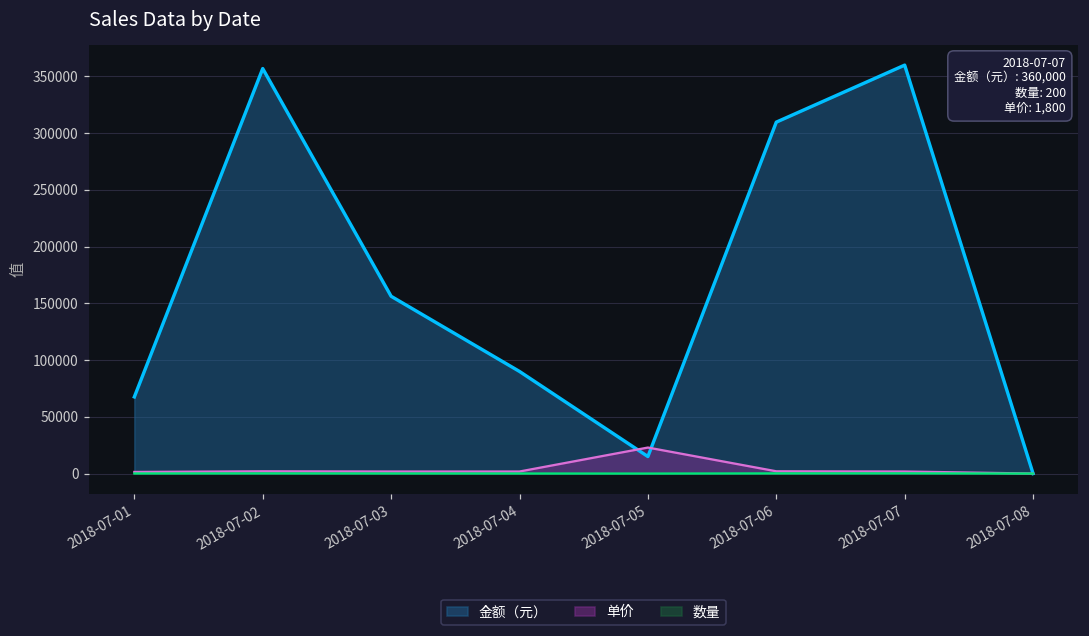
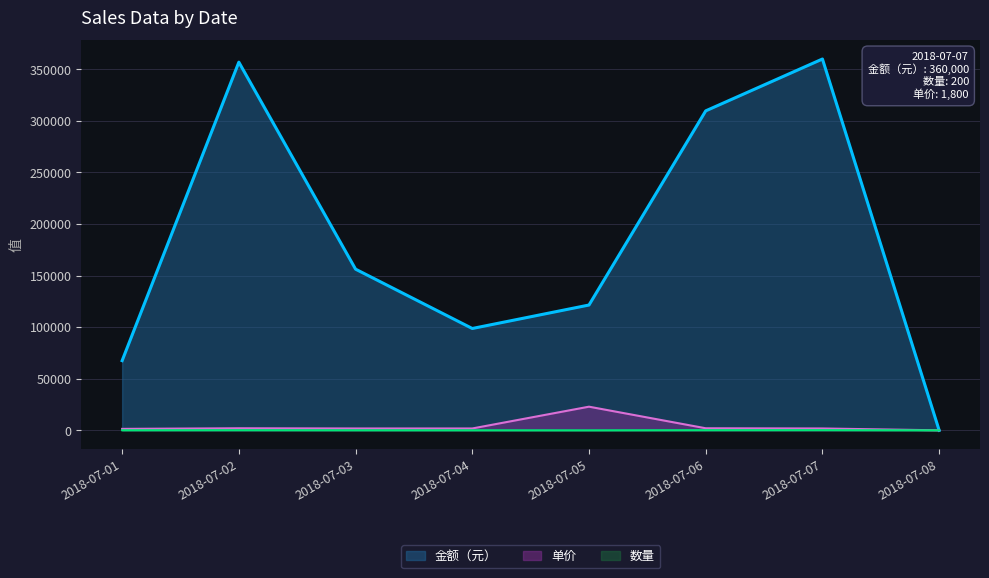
  {
    "金额（元）": {
      "2018-07-01": 68000,
      "2018-07-02": 357000,
      "2018-07-03": 156000,
-     "2018-07-04": 90000,
-     "2018-07-05": 15000,
+     "2018-07-04": 99000,
+     "2018-07-05": 121000,
      "2018-07-06": 310000,
      "2018-07-07": 360000
    },
    "单价": {
      "2018-07-05": 23000
    },
    "数量": {
      "2018-07-05": 0
    }
  }
